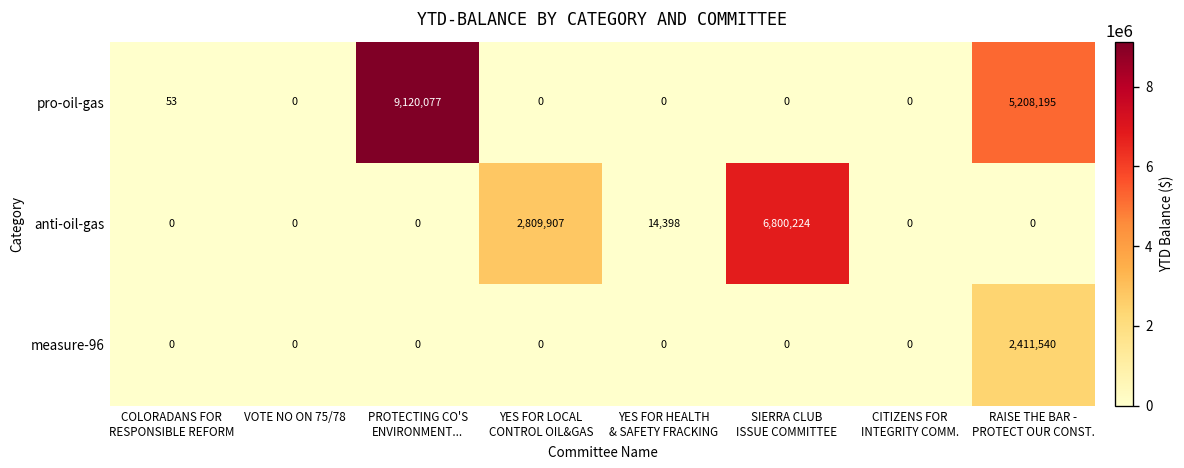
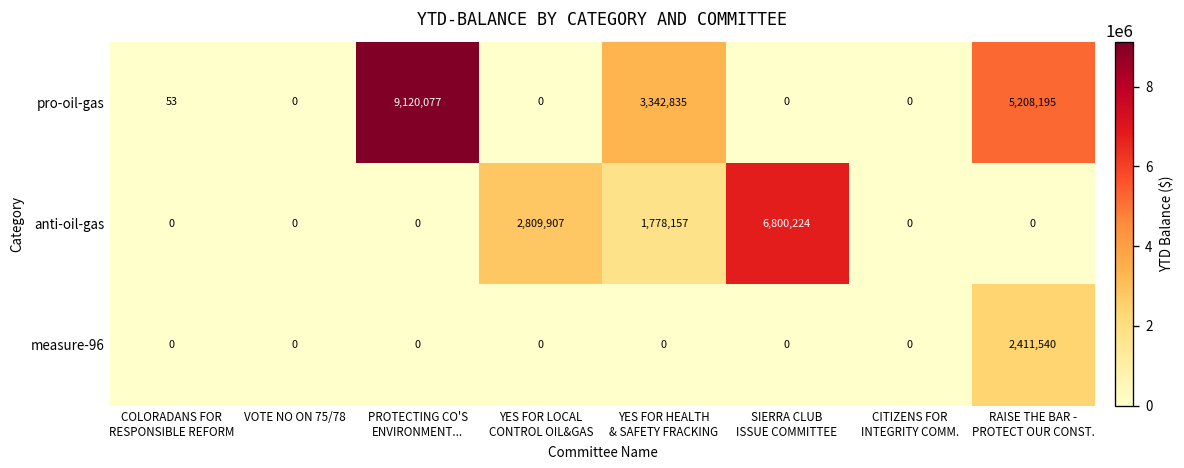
  {
    "pro-oil-gas": {
      "COLORADANS FOR RESPONSIBLE REFORM": "53",
      "VOTE NO ON 75/78": "0",
      "PROTECTING CO'S ENVIRONMENT...": "9,120,077",
      "YES FOR LOCAL CONTROL OIL&GAS": "0",
-     "YES FOR HEALTH & SAFETY FRACKING": "0",
+     "YES FOR HEALTH & SAFETY FRACKING": "3,342,835",
      "SIERRA CLUB ISSUE COMMITTEE": "0",
      "CITIZENS FOR INTEGRITY COMM.": "0",
      "RAISE THE BAR - PROTECT OUR CONST.": "5,208,195"
    },
    "anti-oil-gas": {
      "COLORADANS FOR RESPONSIBLE REFORM": "0",
      "VOTE NO ON 75/78": "0",
      "PROTECTING CO'S ENVIRONMENT...": "0",
      "YES FOR LOCAL CONTROL OIL&GAS": "2,809,907",
-     "YES FOR HEALTH & SAFETY FRACKING": "14,398",
+     "YES FOR HEALTH & SAFETY FRACKING": "1,778,157",
      "SIERRA CLUB ISSUE COMMITTEE": "6,800,224",
      "CITIZENS FOR INTEGRITY COMM.": "0",
      "RAISE THE BAR - PROTECT OUR CONST.": "0"
    },
    "measure-96": {
      "COLORADANS FOR RESPONSIBLE REFORM": "0",
      "VOTE NO ON 75/78": "0",
      "PROTECTING CO'S ENVIRONMENT...": "0",
      "YES FOR LOCAL CONTROL OIL&GAS": "0",
      "YES FOR HEALTH & SAFETY FRACKING": "0",
      "SIERRA CLUB ISSUE COMMITTEE": "0",
      "CITIZENS FOR INTEGRITY COMM.": "0",
      "RAISE THE BAR - PROTECT OUR CONST.": "2,411,540"
    }
  }
